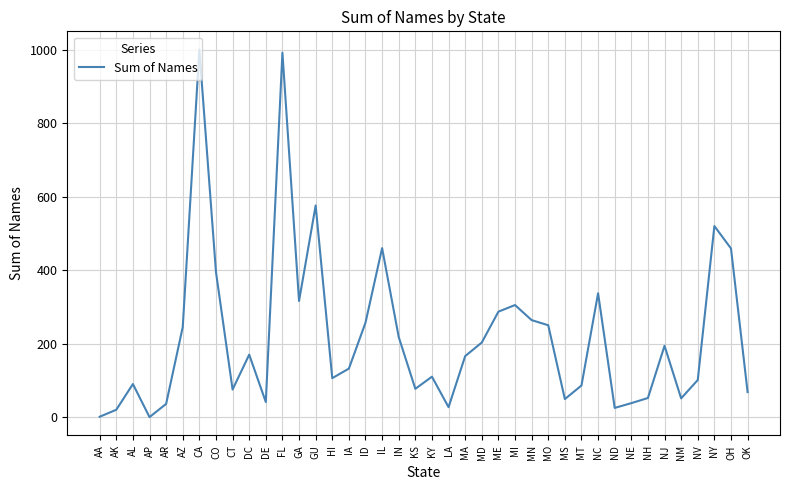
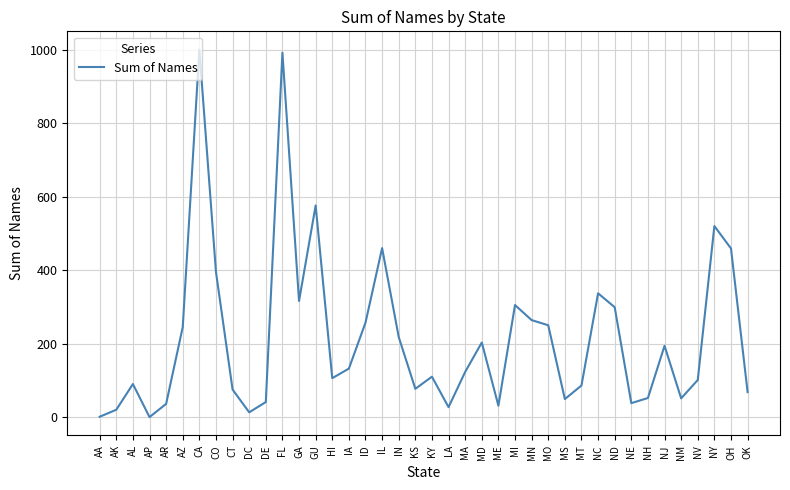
  {
    "AA": 0,
    "AK": 20,
    "AL": 90,
    "AP": 0,
    "AR": 40,
    "AZ": 250,
    "CO": 400,
    "CT": 80,
-   "DC": 170,
+   "DC": 10,
    "DE": 40,
    "FL": 990,
    "GA": 320,
    "GU": 580,
    "HI": 110,
    "IA": 130,
    "ID": 260,
    "IL": 460,
    "IN": 220,
    "KS": 80,
    "KY": 110,
    "LA": 30,
-   "MA": 170,
+   "MA": 120,
    "MD": 200,
-   "ME": 290,
+   "ME": 30,
    "MI": 310,
    "MN": 260,
    "MO": 250,
    "MS": 50,
    "MT": 90,
    "NC": 340,
-   "ND": 30,
+   "ND": 300,
    "NE": 40,
    "NH": 50,
    "NJ": 190,
    "NM": 50,
    "NV": 100,
    "NY": 520,
    "OH": 460,
    "OK": 70
  }
